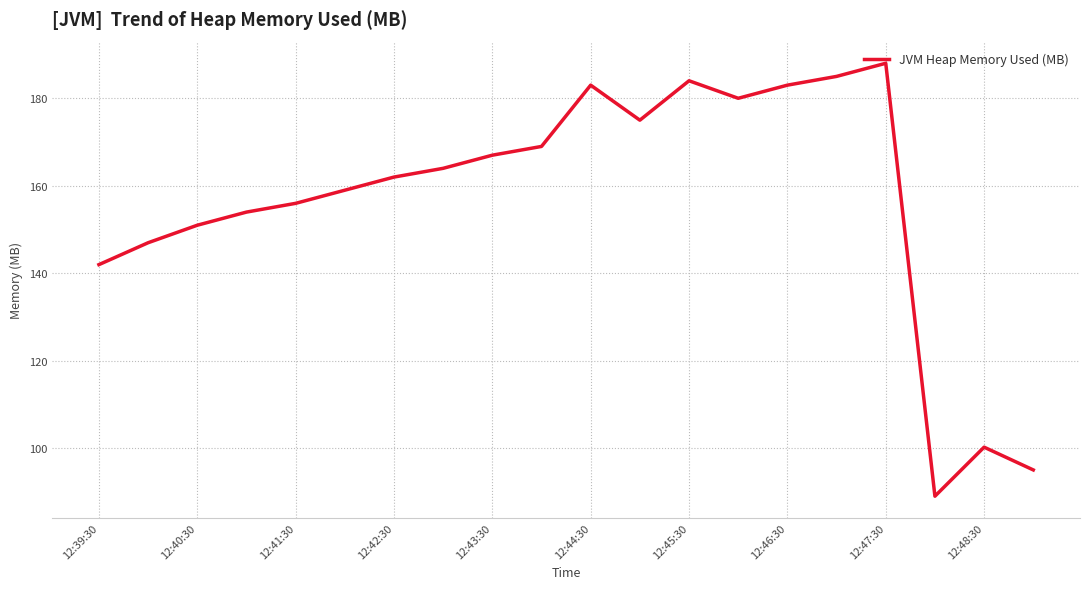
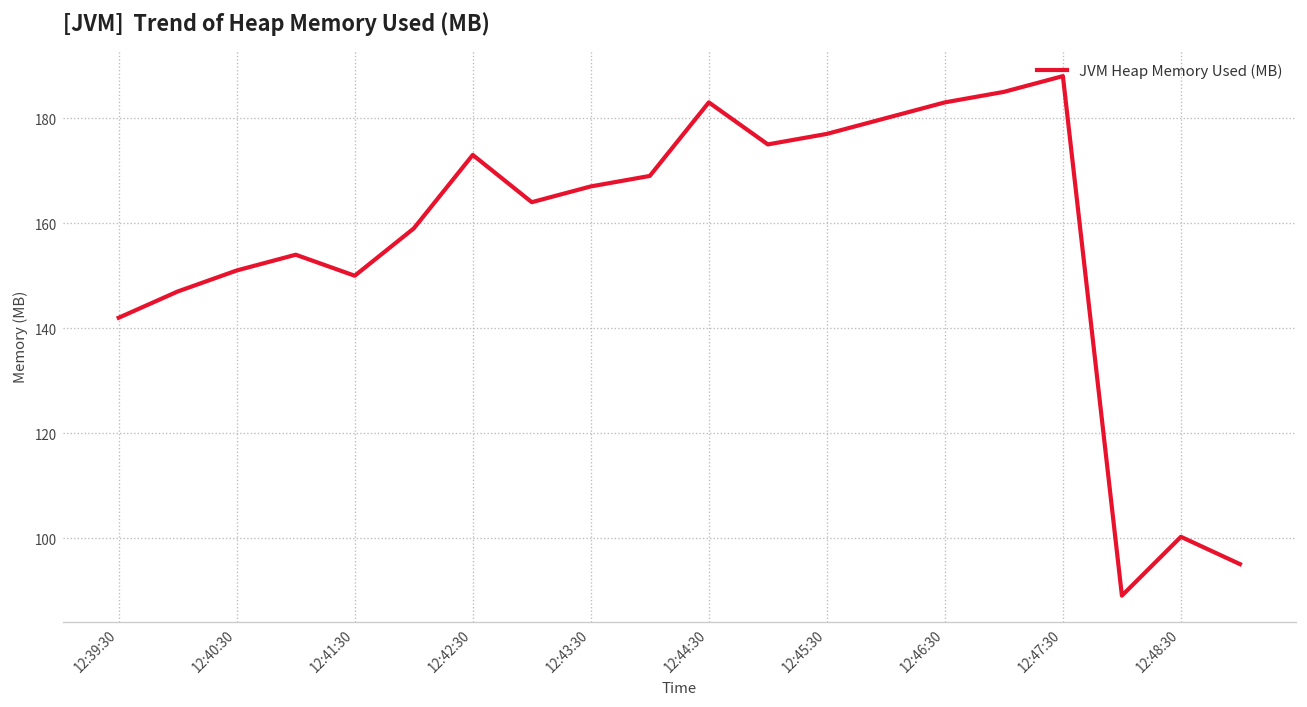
  {
    "12:39:30": 142,
    "12:40:30": 151,
-   "12:41:30": 156,
-   "12:42:30": 162,
+   "12:41:30": 150,
+   "12:42:30": 173,
    "12:43:30": 167,
    "12:44:30": 183,
-   "12:45:30": 184,
+   "12:45:30": 177,
    "12:46:30": 183,
    "12:47:30": 188,
    "12:48:30": 100
  }
